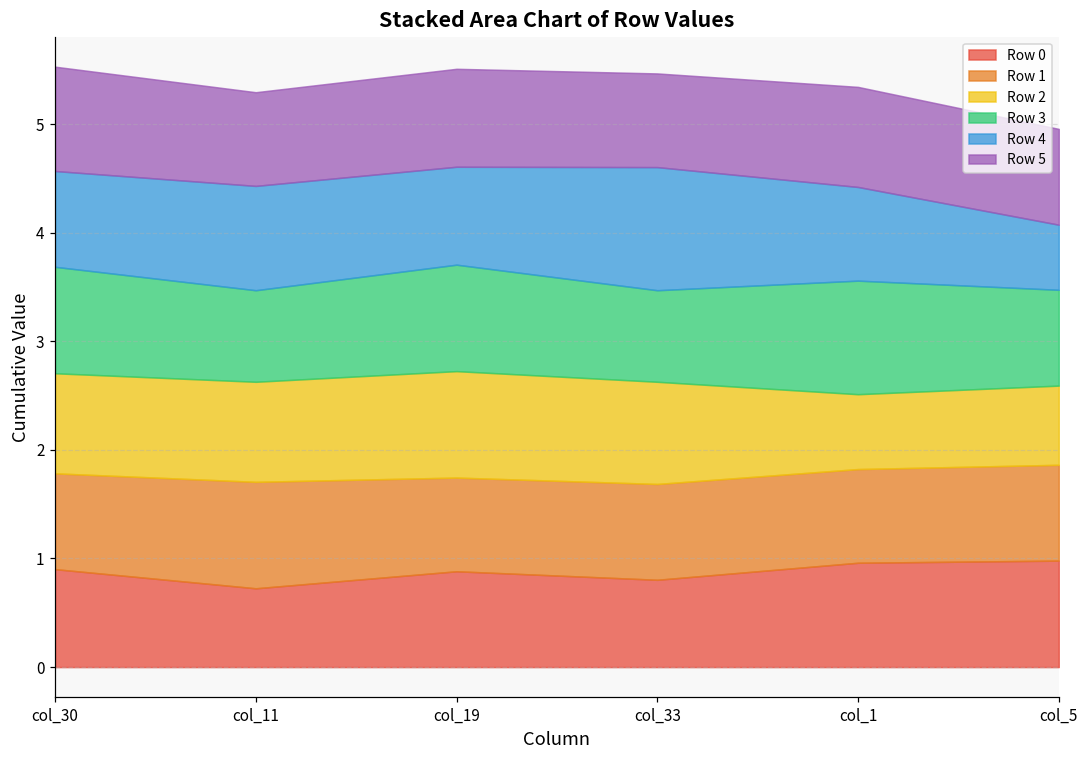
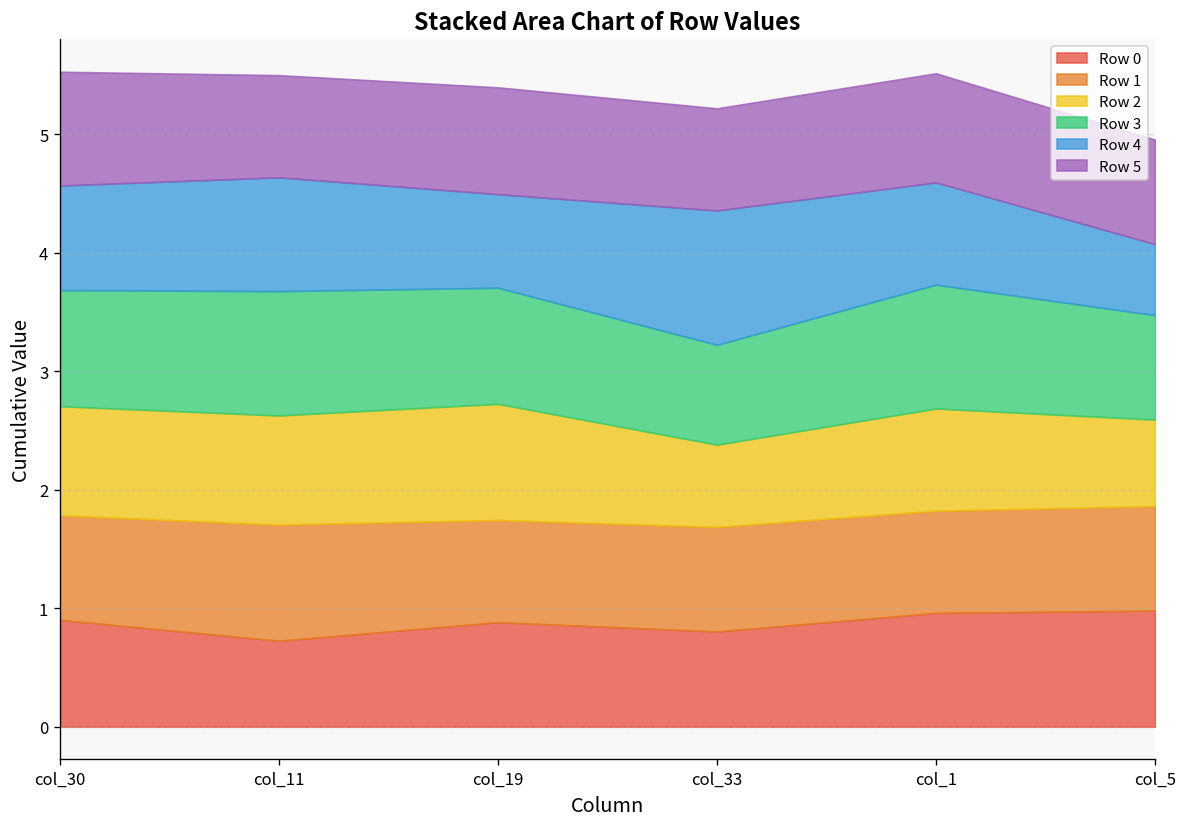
  {
    "Row 2": {
      "col_30": 0.9,
      "col_11": 0.9,
      "col_19": 1.0,
-     "col_33": 0.9,
-     "col_1": 0.7,
+     "col_33": 0.7,
+     "col_1": 0.9,
      "col_5": 0.7
    },
    "Row 3": {
      "col_30": 1.0,
-     "col_11": 0.8,
+     "col_11": 1.0,
      "col_19": 1.0,
      "col_33": 0.8,
      "col_1": 1.0,
      "col_5": 0.9
    },
    "Row 4": {
      "col_30": 0.9,
      "col_11": 1.0,
-     "col_19": 0.9,
+     "col_19": 0.8,
      "col_33": 1.1,
      "col_1": 0.9,
      "col_5": 0.6
    },
    "Row 5": {
      "col_30": 1.0,
      "col_11": 0.9,
      "col_19": 0.9,
      "col_33": 0.9,
      "col_1": 0.9,
      "col_5": 0.9
    }
  }
